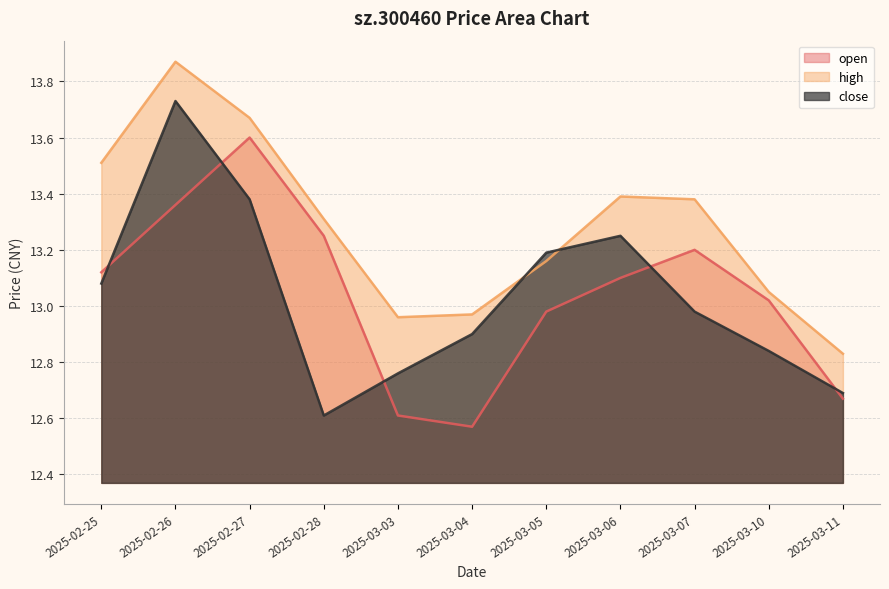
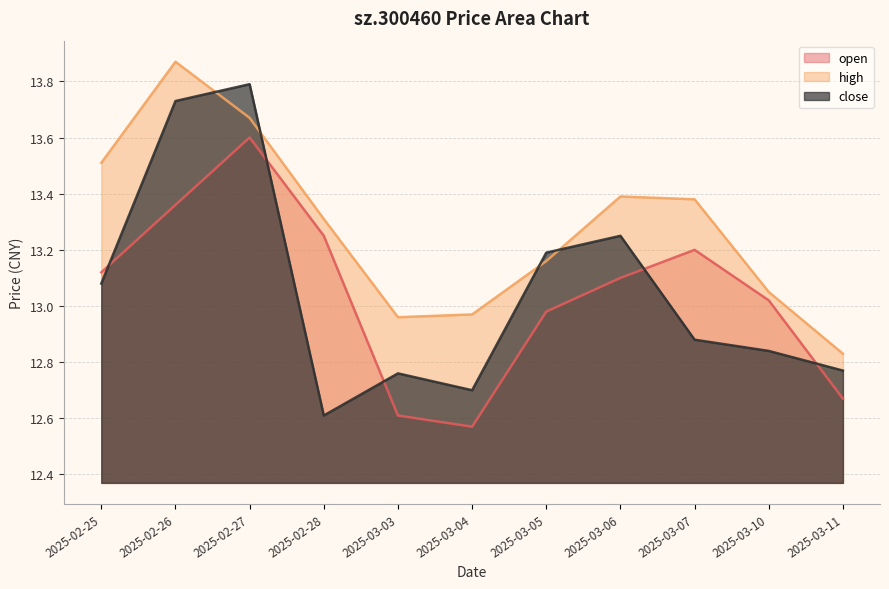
  {
    "close": {
      "2025-02-25": 13.08,
      "2025-02-26": 13.73,
-     "2025-02-27": 13.38,
+     "2025-02-27": 13.79,
      "2025-02-28": 12.61,
      "2025-03-03": 12.76,
-     "2025-03-04": 12.9,
+     "2025-03-04": 12.7,
      "2025-03-05": 13.19,
      "2025-03-06": 13.25,
-     "2025-03-07": 12.98,
+     "2025-03-07": 12.88,
      "2025-03-10": 12.84,
-     "2025-03-11": 12.69
+     "2025-03-11": 12.77
    }
  }
